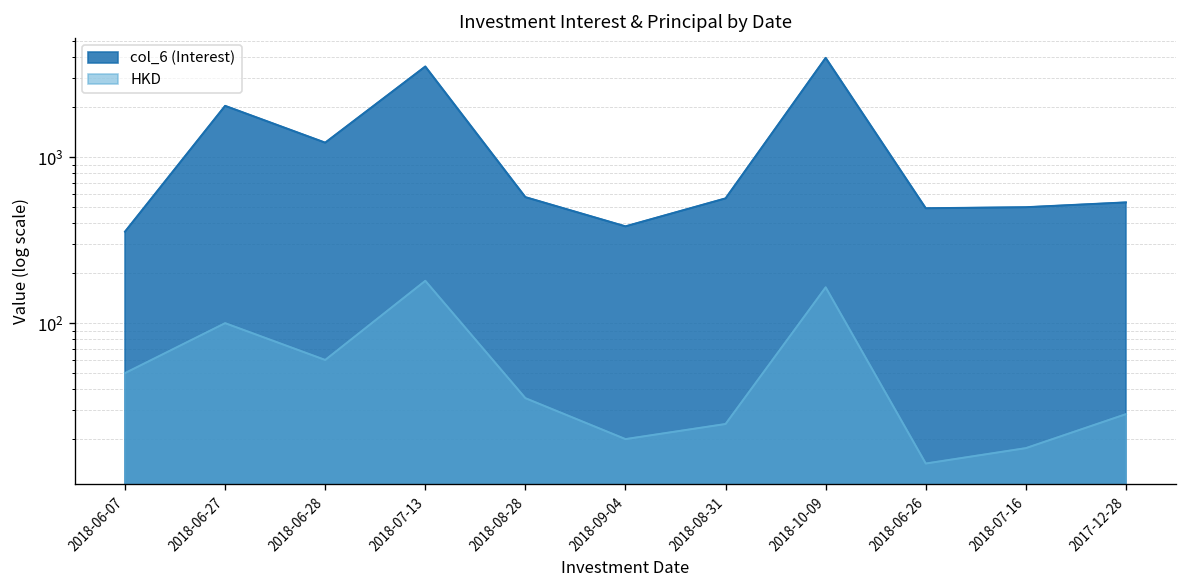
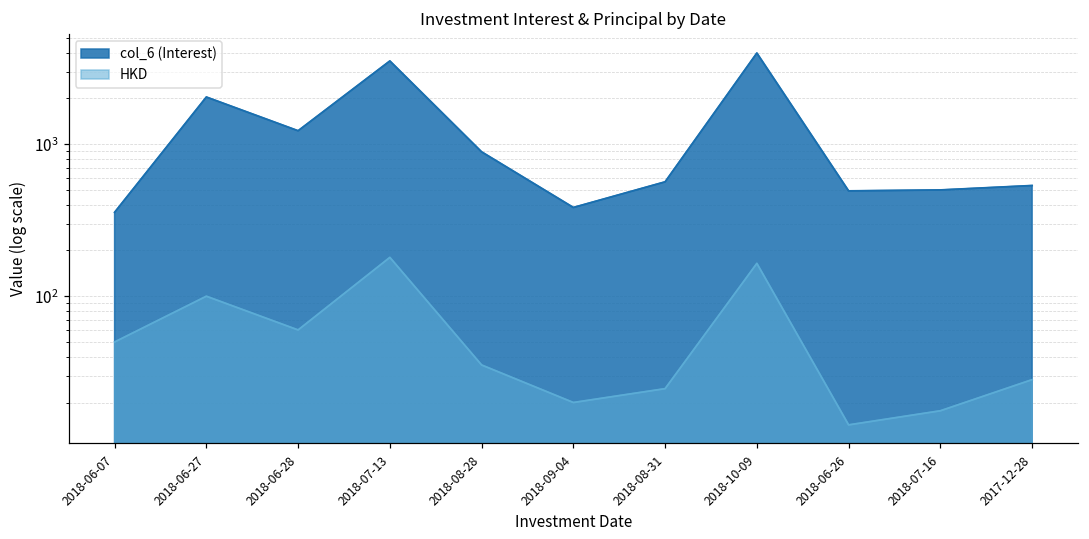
  {
    "col_6 (Interest)": {
      "2018-06-07": 360,
      "2018-06-27": 2000,
      "2018-06-28": 1200,
      "2018-07-13": 3500,
-     "2018-08-28": 580,
+     "2018-08-28": 900,
      "2018-09-04": 380,
      "2018-08-31": 570,
      "2018-10-09": 4000,
      "2018-06-26": 490,
      "2018-07-16": 500,
      "2017-12-28": 530
    },
    "HKD": {
      "2018-06-07": 50,
      "2018-06-27": 100,
      "2018-06-28": 60,
      "2018-07-13": 180,
      "2018-08-28": 35,
      "2018-09-04": 20,
      "2018-08-31": 25,
      "2018-10-09": 160,
      "2018-06-26": 14,
      "2018-07-16": 18,
      "2017-12-28": 28
    }
  }
